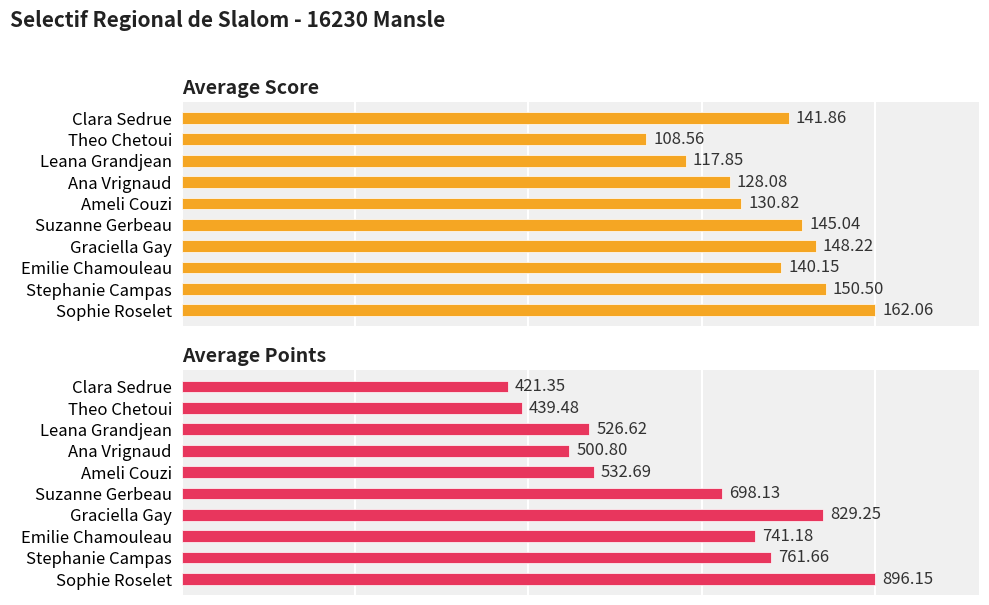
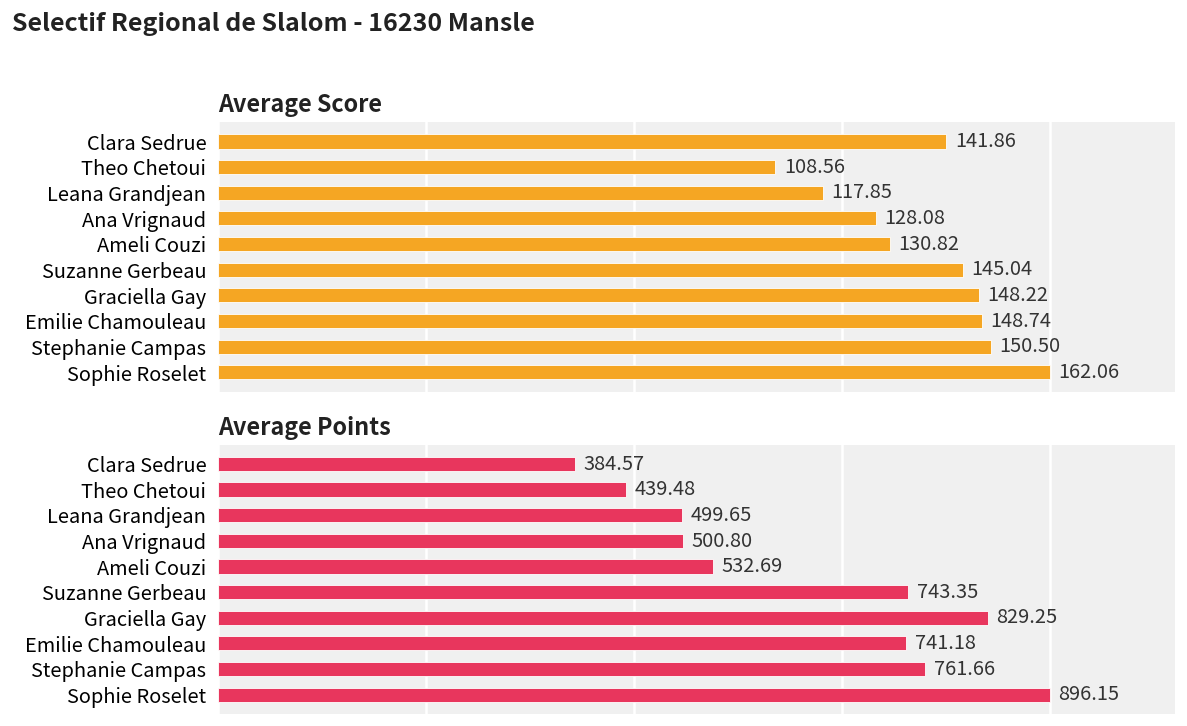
  {
    "Average Score": {
      "Clara Sedrue": 141.86,
      "Theo Chetoui": 108.56,
      "Leana Grandjean": 117.85,
      "Ana Vrignaud": 128.08,
      "Ameli Couzi": 130.82,
      "Suzanne Gerbeau": 145.04,
      "Graciella Gay": 148.22,
-     "Emilie Chamouleau": 140.15,
+     "Emilie Chamouleau": 148.74,
      "Stephanie Campas": 150.50,
      "Sophie Roselet": 162.06
    },
    "Average Points": {
-     "Clara Sedrue": 421.35,
+     "Clara Sedrue": 384.57,
      "Theo Chetoui": 439.48,
-     "Leana Grandjean": 526.62,
+     "Leana Grandjean": 499.65,
      "Ana Vrignaud": 500.80,
      "Ameli Couzi": 532.69,
-     "Suzanne Gerbeau": 698.13,
+     "Suzanne Gerbeau": 743.35,
      "Graciella Gay": 829.25,
      "Emilie Chamouleau": 741.18,
      "Stephanie Campas": 761.66,
      "Sophie Roselet": 896.15
    }
  }
